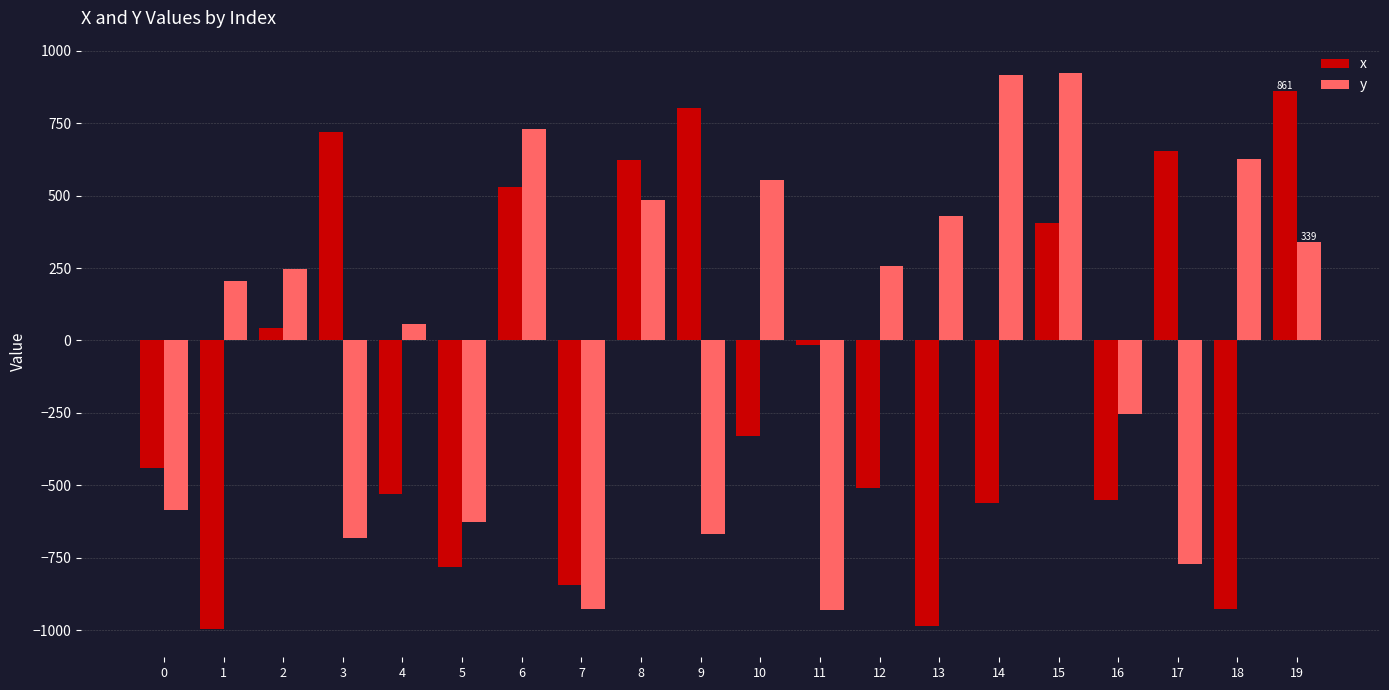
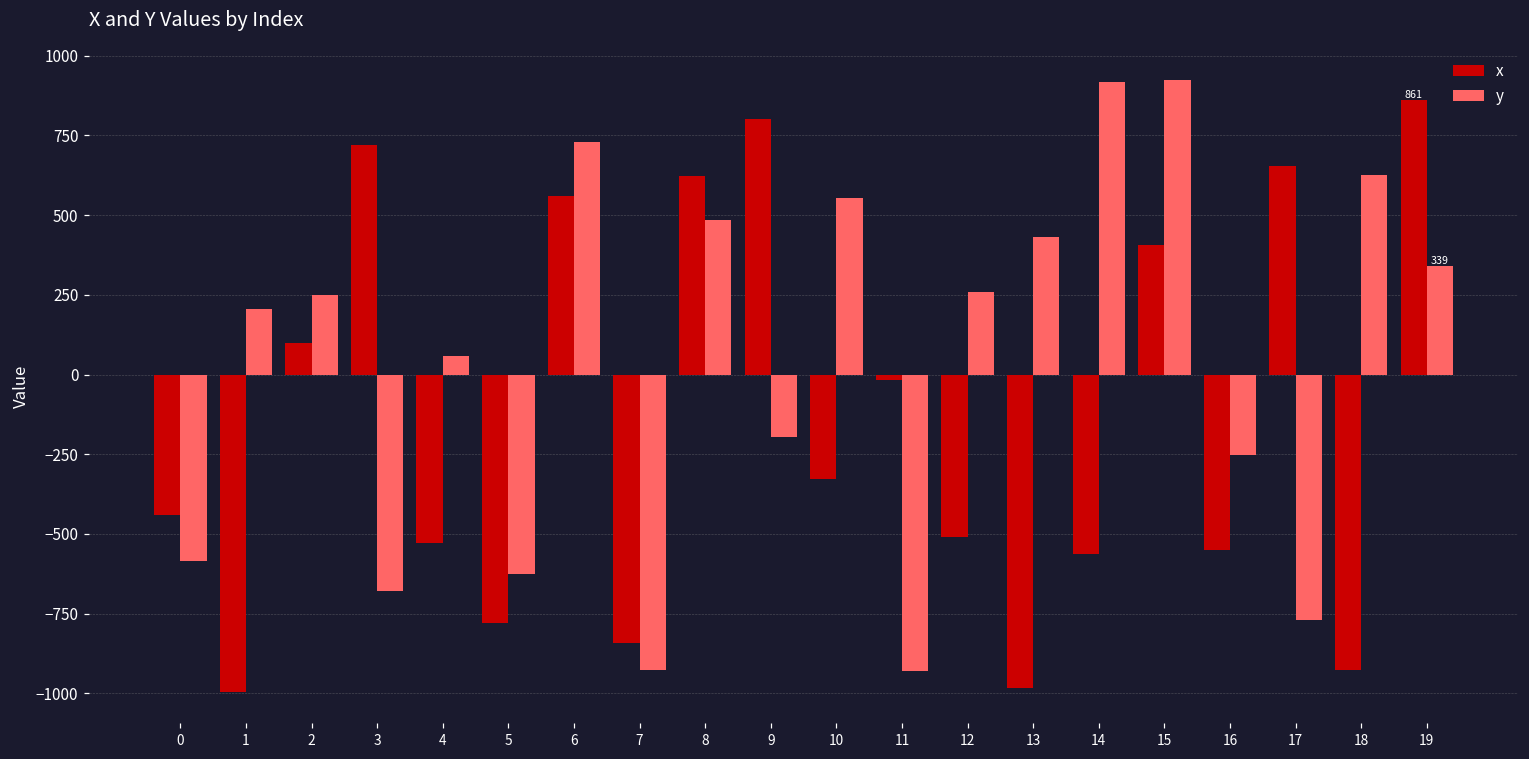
  {
    "x": {
      "0": -440,
      "1": -1000,
-     "2": 40,
+     "2": 100,
      "3": 720,
      "4": -530,
      "5": -780,
-     "6": 530,
+     "6": 560,
      "7": -840,
      "8": 620,
      "9": 800,
      "10": -330,
      "11": -20,
      "12": -510,
      "13": -980,
      "14": -560,
      "15": 410,
      "16": -550,
      "17": 660,
      "18": -930
    },
    "y": {
      "0": -580,
      "1": 210,
      "2": 250,
      "3": -680,
      "4": 60,
      "5": -630,
      "6": 730,
      "7": -930,
      "8": 490,
-     "9": -670,
+     "9": -200,
      "10": 560,
      "11": -930,
      "12": 260,
      "13": 430,
      "14": 920,
      "15": 920,
      "16": -250,
      "17": -770,
      "18": 630
    }
  }
